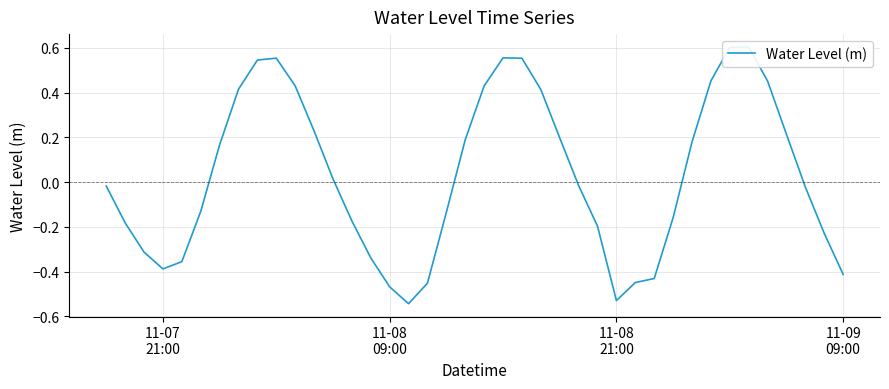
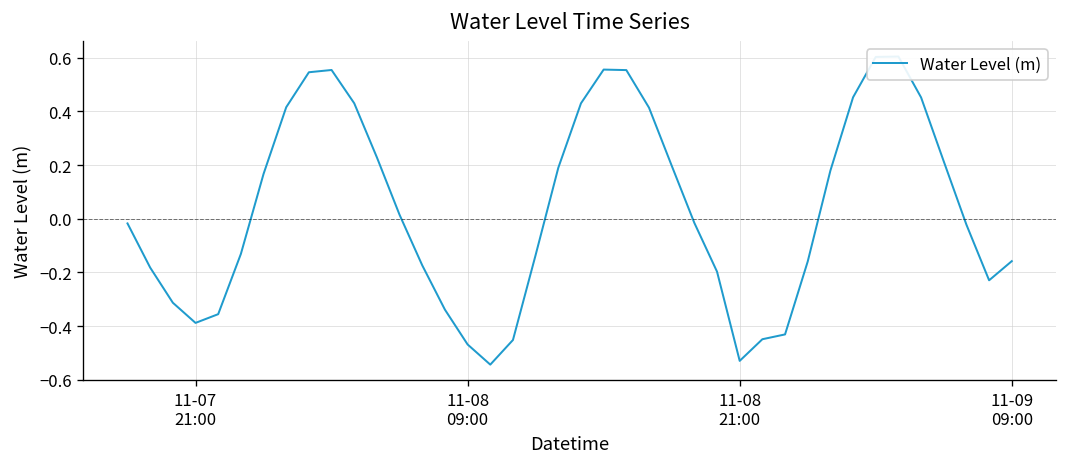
  {
    "11-07 21:00": -0.39,
    "11-08 09:00": -0.47,
    "11-08 21:00": -0.53,
-   "11-09 09:00": -0.41
+   "11-09 09:00": -0.16
  }
